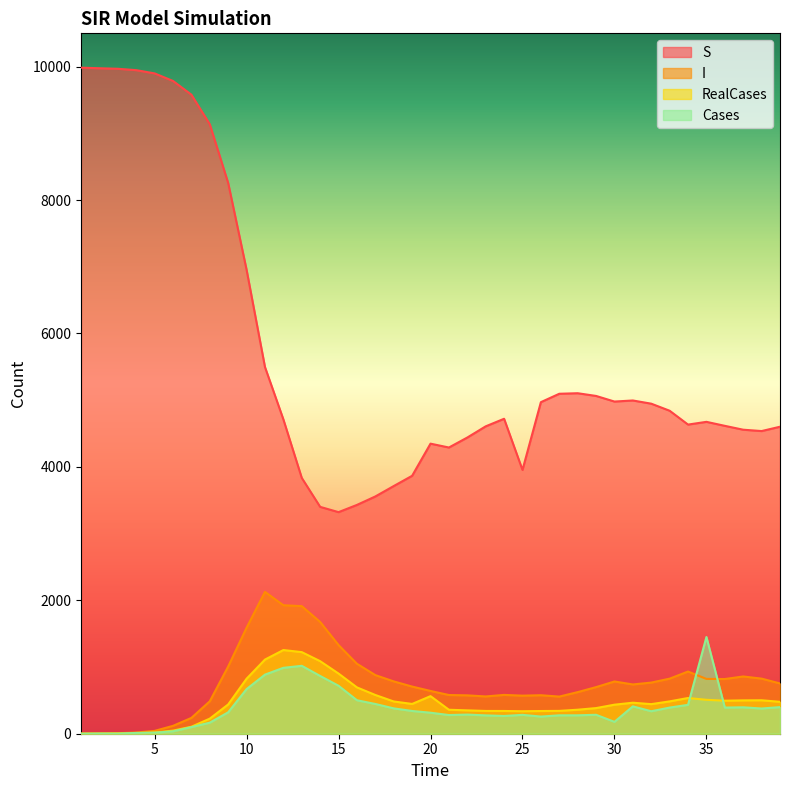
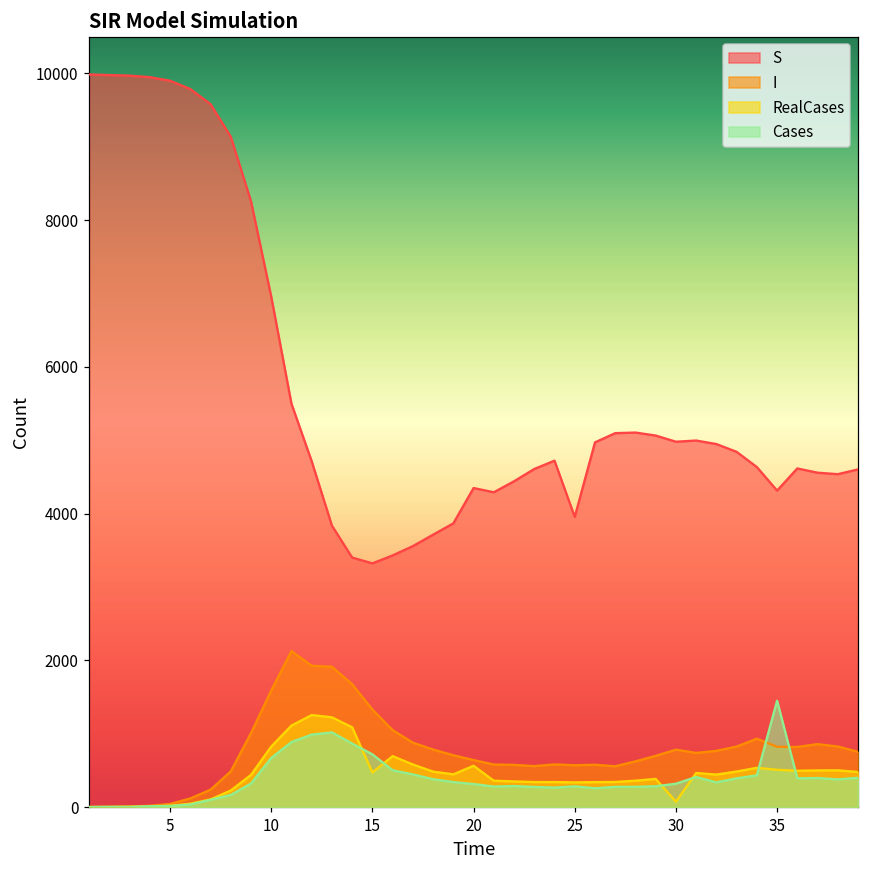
  {
    "S": {
      "5": 9900,
      "10": 7000,
      "15": 3300,
      "20": 4300,
      "25": 4000,
      "30": 5000,
-     "35": 4700
+     "35": 4300
    },
    "I": {
      "10": 1600,
      "15": 1300,
      "20": 600,
      "25": 600,
      "30": 800,
      "35": 800
    },
    "RealCases": {
      "10": 800,
-     "15": 900,
+     "15": 500,
      "20": 600,
      "25": 300,
-     "30": 400,
+     "30": 100,
      "35": 500
    },
    "Cases": {
      "10": 700,
      "15": 700,
      "20": 300,
      "25": 300,
-     "30": 200,
+     "30": 300,
      "35": 1500
    }
  }
